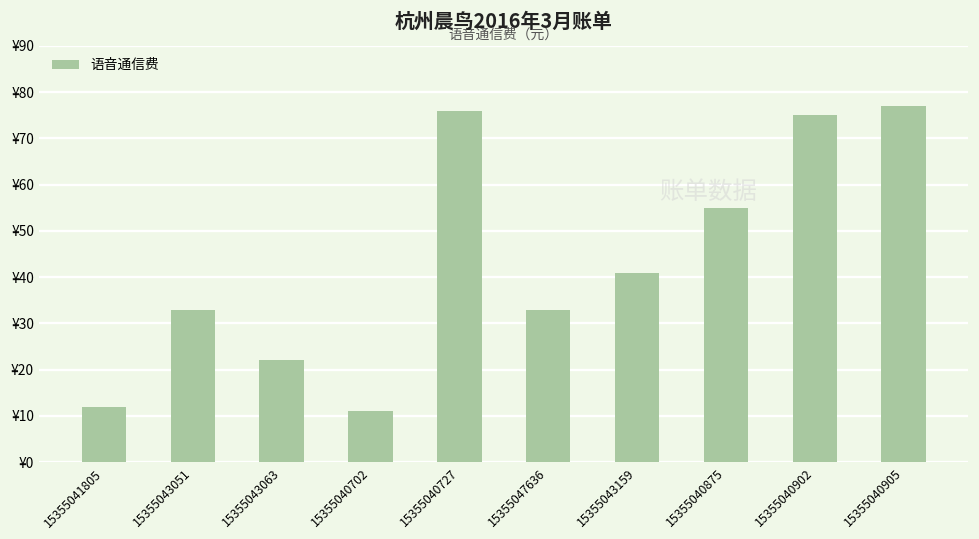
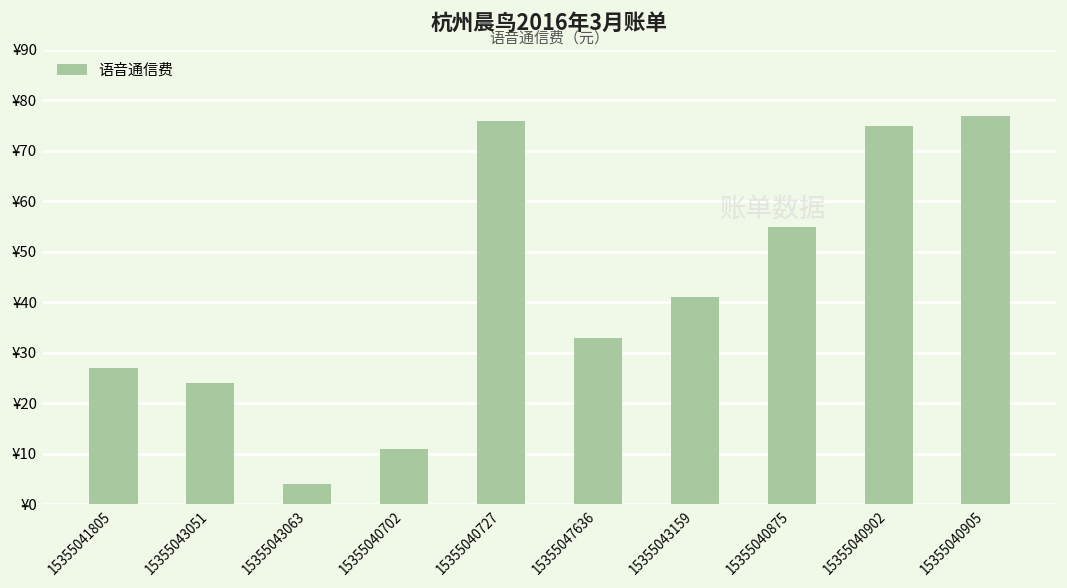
  {
-   "15355041805": "¥12",
-   "15355043051": "¥33",
-   "15355043063": "¥22",
+   "15355041805": "¥27",
+   "15355043051": "¥24",
+   "15355043063": "¥4",
    "15355040702": "¥11",
    "15355040727": "¥76",
    "15355047636": "¥33",
    "15355043159": "¥41",
    "15355040875": "¥55",
    "15355040902": "¥75",
    "15355040905": "¥77"
  }
